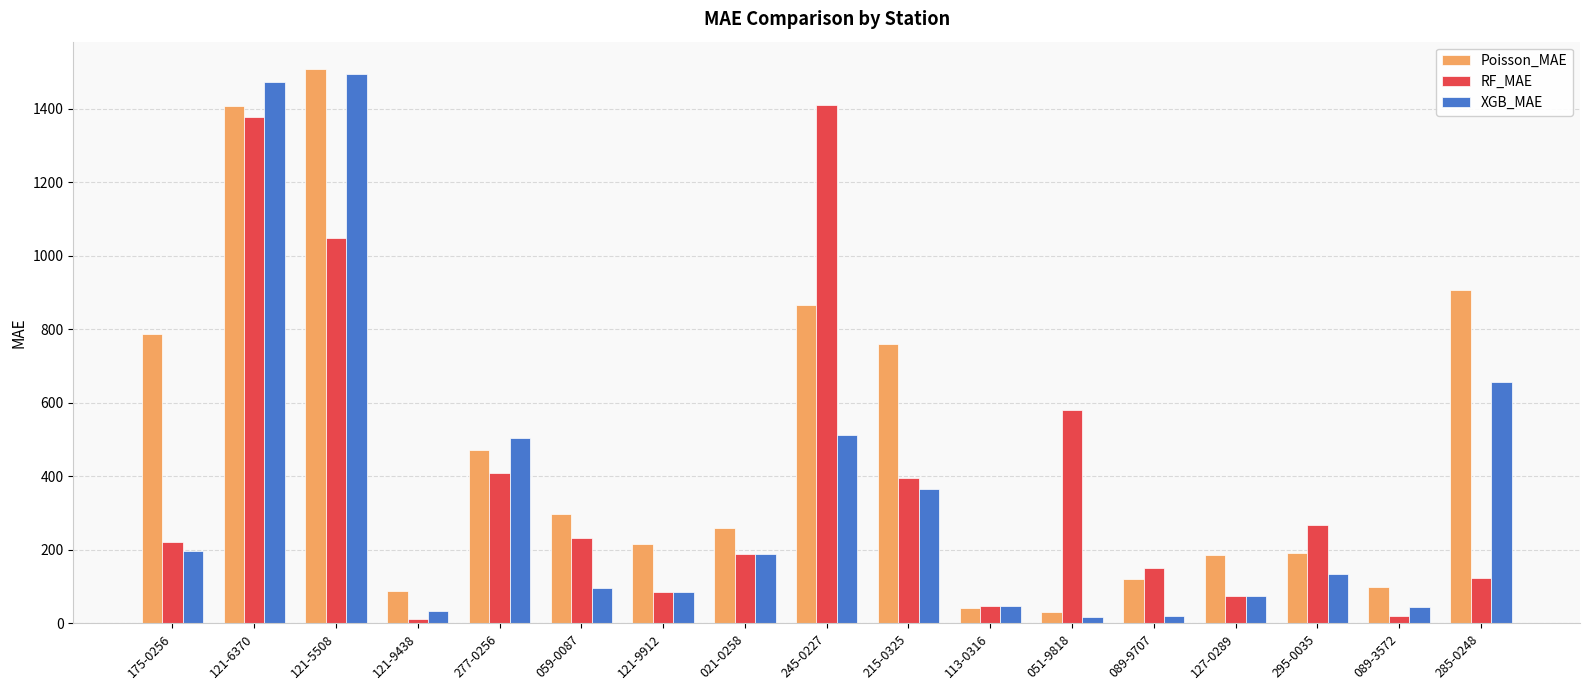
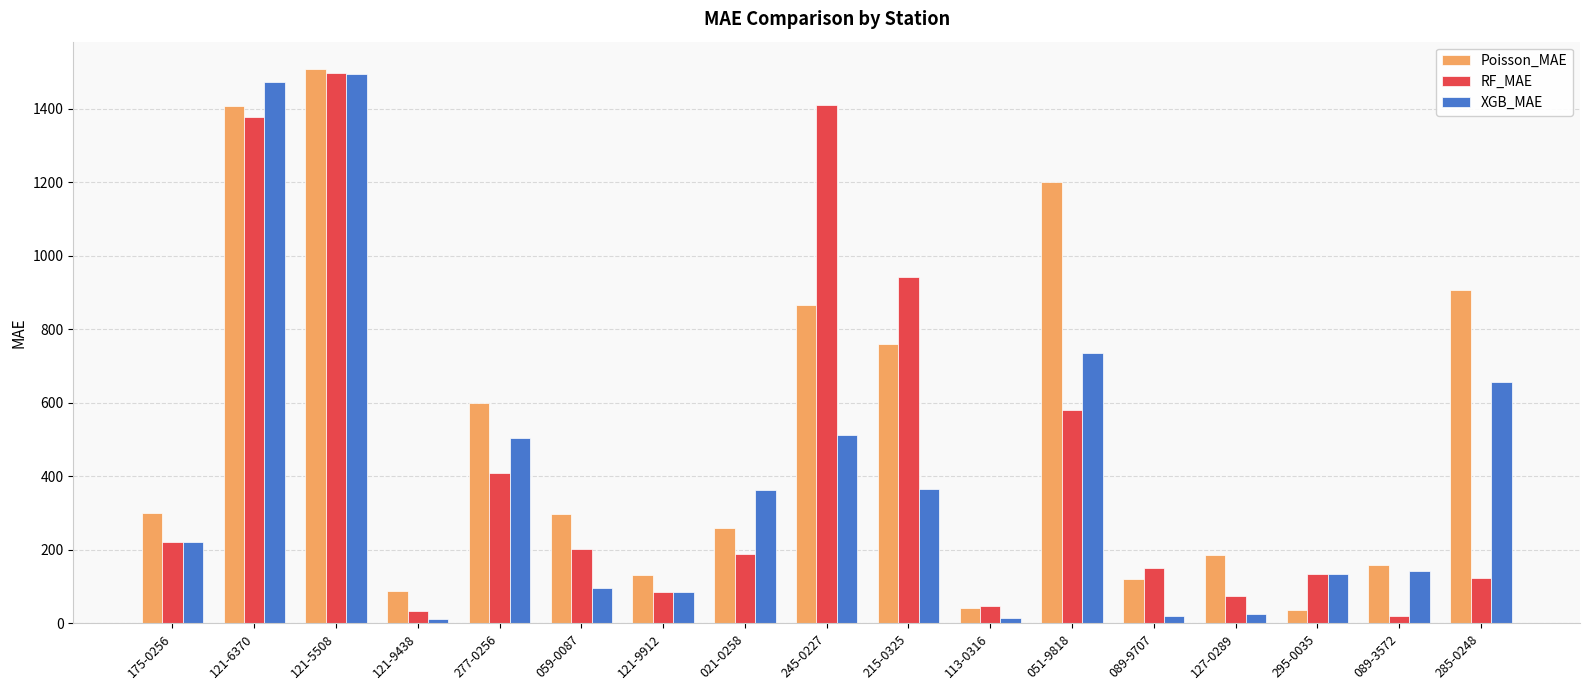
  {
    "Poisson_MAE": {
-     "175-0256": 790,
+     "175-0256": 300,
      "121-6370": 1410,
      "121-5508": 1510,
      "121-9438": 90,
-     "277-0256": 470,
+     "277-0256": 600,
      "059-0087": 300,
-     "121-9912": 220,
+     "121-9912": 130,
      "021-0258": 260,
      "245-0227": 860,
      "215-0325": 760,
      "113-0316": 40,
-     "051-9818": 30,
+     "051-9818": 1200,
      "089-9707": 120,
      "127-0289": 190,
-     "295-0035": 190,
-     "089-3572": 100,
+     "295-0035": 40,
+     "089-3572": 160,
      "285-0248": 910
    },
    "RF_MAE": {
      "175-0256": 220,
      "121-6370": 1380,
-     "121-5508": 1050,
-     "121-9438": 10,
+     "121-5508": 1500,
+     "121-9438": 30,
      "277-0256": 410,
-     "059-0087": 230,
+     "059-0087": 200,
      "121-9912": 90,
      "021-0258": 190,
      "245-0227": 1410,
-     "215-0325": 400,
+     "215-0325": 940,
      "113-0316": 50,
      "051-9818": 580,
      "089-9707": 150,
      "127-0289": 70,
-     "295-0035": 270,
+     "295-0035": 130,
      "089-3572": 20,
      "285-0248": 120
    },
    "XGB_MAE": {
-     "175-0256": 200,
+     "175-0256": 220,
      "121-6370": 1470,
      "121-5508": 1490,
-     "121-9438": 30,
+     "121-9438": 10,
      "277-0256": 500,
      "059-0087": 100,
      "121-9912": 90,
-     "021-0258": 190,
+     "021-0258": 360,
      "245-0227": 510,
      "215-0325": 360,
-     "113-0316": 50,
-     "051-9818": 20,
+     "113-0316": 10,
+     "051-9818": 730,
      "089-9707": 20,
-     "127-0289": 70,
+     "127-0289": 30,
      "295-0035": 130,
-     "089-3572": 40,
+     "089-3572": 140,
      "285-0248": 660
    }
  }
